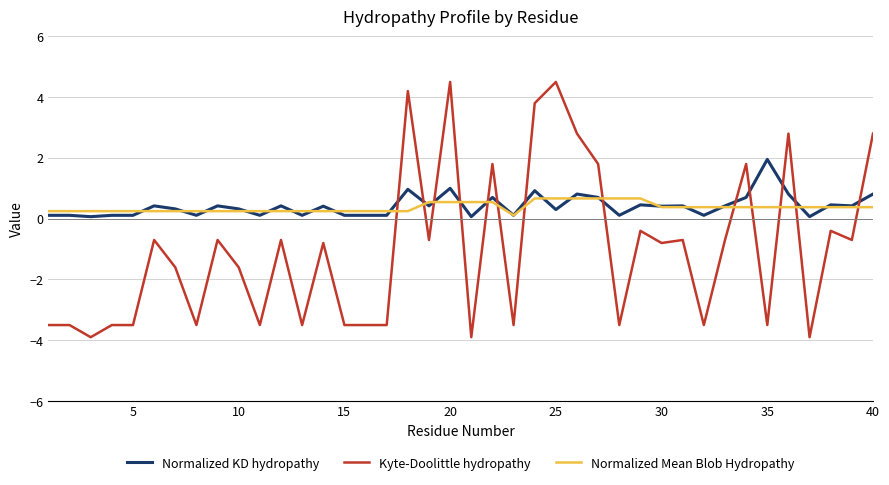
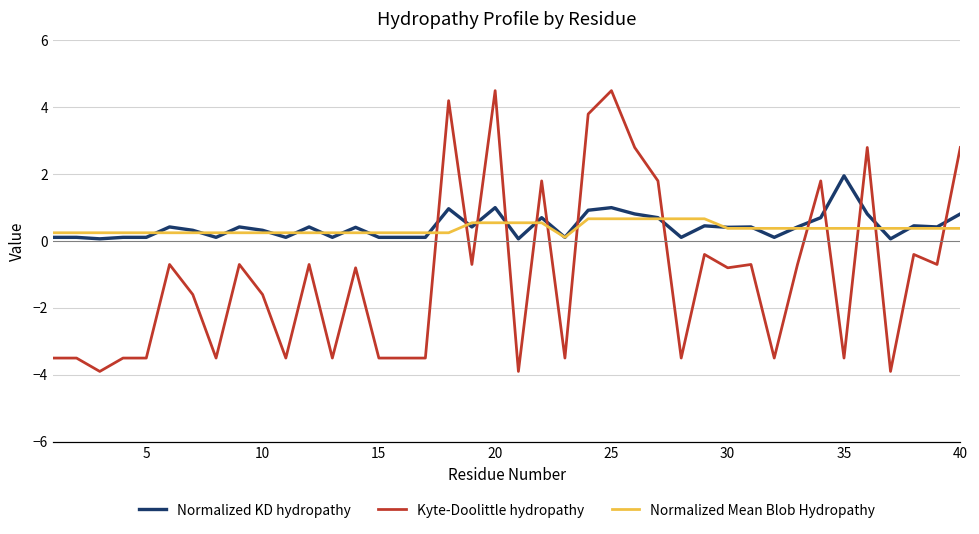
  {
    "Normalized KD hydropathy": {
      "5": 0.1,
      "15": 0.1,
      "20": 1.0,
-     "25": 0.3,
+     "25": 1.0,
      "35": 2.0,
      "40": 0.8
    },
    "Kyte-Doolittle hydropathy": {
      "5": -3.5,
      "10": -1.6,
      "15": -3.5,
      "20": 4.5,
      "25": 4.5,
      "30": -0.8,
      "35": -3.5,
      "40": 2.8
    },
    "Normalized Mean Blob Hydropathy": {
      "5": 0.2,
      "15": 0.2,
      "20": 0.5,
      "25": 0.7,
      "35": 0.4,
      "40": 0.4
    }
  }
